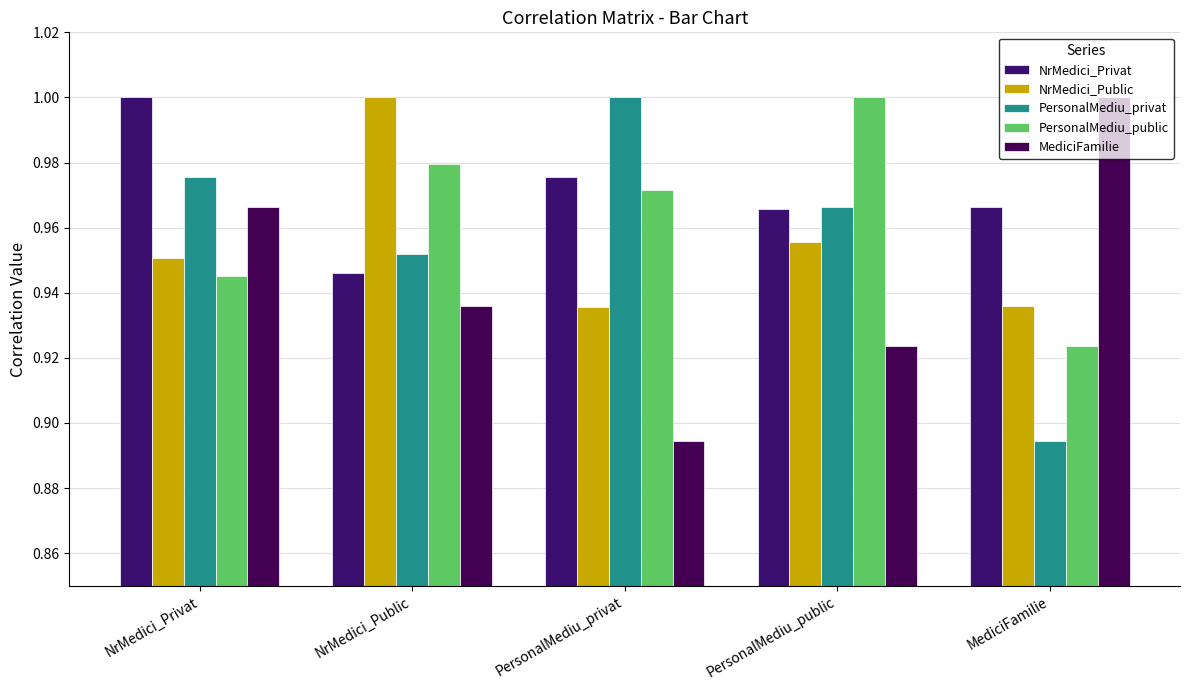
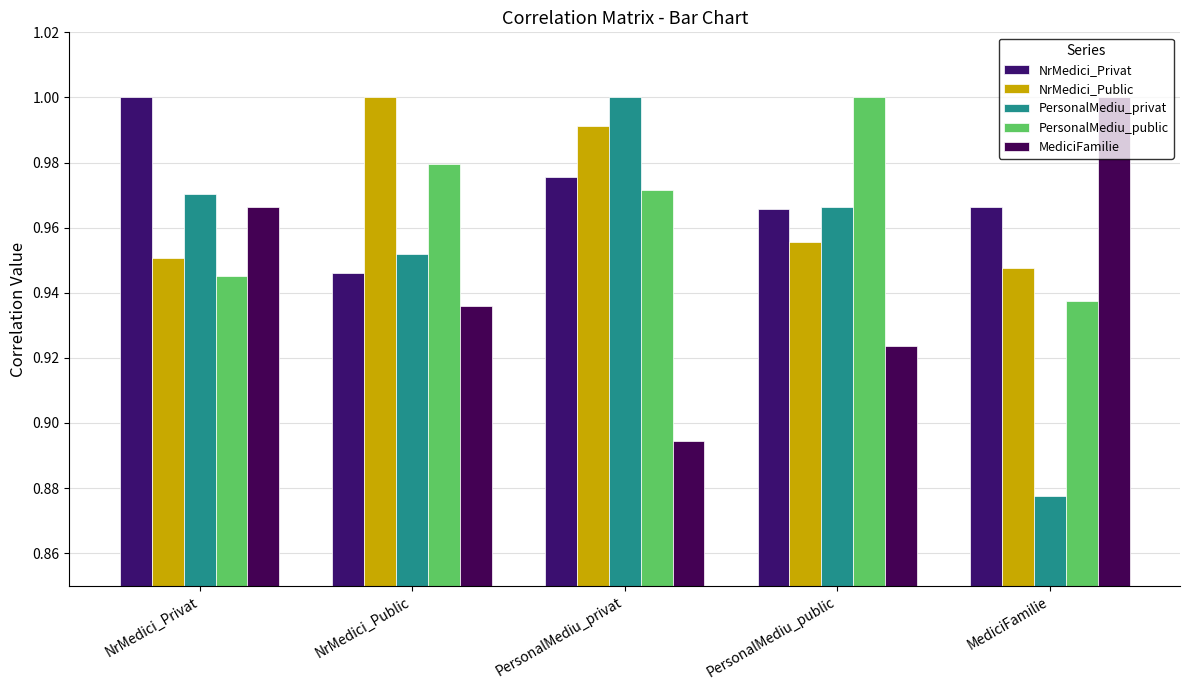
  {
    "NrMedici_Public": {
      "NrMedici_Privat": 0.951,
      "NrMedici_Public": 1.000,
-     "PersonalMediu_privat": 0.936,
+     "PersonalMediu_privat": 0.991,
      "PersonalMediu_public": 0.956,
-     "MediciFamilie": 0.936
+     "MediciFamilie": 0.948
    },
    "PersonalMediu_privat": {
-     "NrMedici_Privat": 0.976,
+     "NrMedici_Privat": 0.970,
      "NrMedici_Public": 0.952,
      "PersonalMediu_privat": 1.000,
      "PersonalMediu_public": 0.966,
-     "MediciFamilie": 0.894
+     "MediciFamilie": 0.877
    },
    "PersonalMediu_public": {
      "NrMedici_Privat": 0.945,
      "NrMedici_Public": 0.980,
      "PersonalMediu_privat": 0.972,
      "PersonalMediu_public": 1.000,
-     "MediciFamilie": 0.924
+     "MediciFamilie": 0.938
    }
  }
